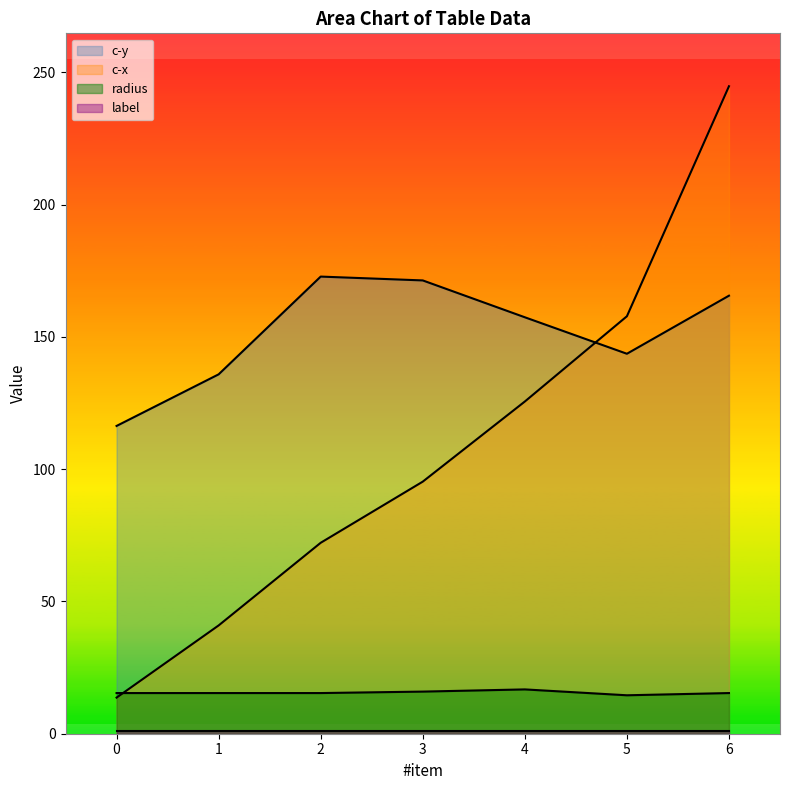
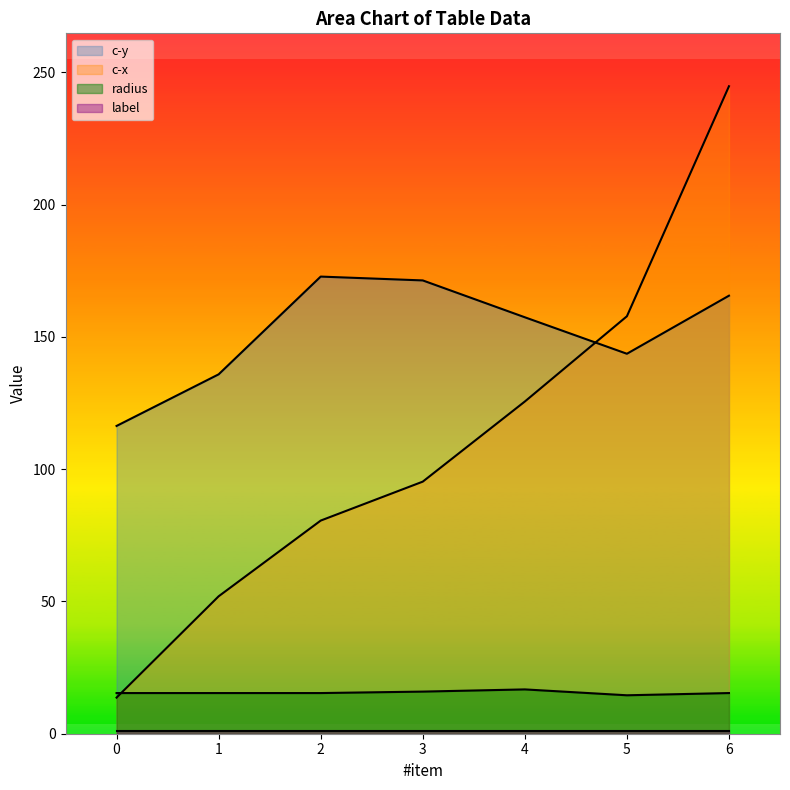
  {
    "c-y": {
      "0": 116,
      "1": 136,
      "2": 173,
      "3": 171,
      "4": 157,
      "5": 144,
      "6": 166
    },
    "c-x": {
      "0": 14,
-     "1": 41,
-     "2": 72,
+     "1": 52,
+     "2": 81,
      "3": 95,
      "4": 126,
      "5": 158,
      "6": 245
    },
    "radius": {
      "0": 15,
      "1": 15,
      "2": 15,
      "3": 16,
      "4": 17,
      "5": 15,
      "6": 15
    },
    "label": {
      "0": 1,
      "1": 1,
      "2": 1,
      "3": 1,
      "4": 1,
      "5": 1,
      "6": 1
    }
  }
